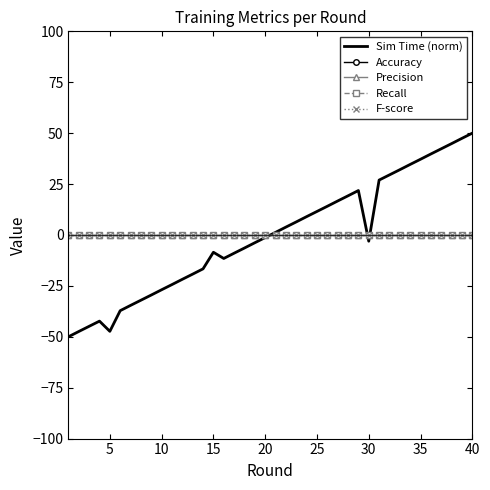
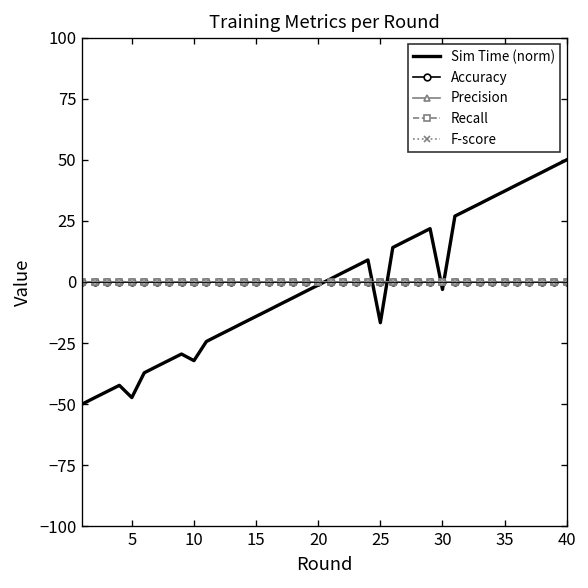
  {
    "Sim Time (norm)": {
      "5": -47,
-     "10": -27,
-     "15": -8,
+     "10": -32,
+     "15": -14,
      "20": -1,
-     "25": 12,
+     "25": -17,
      "30": -3,
      "35": 37,
      "40": 50
    },
    "F-score": {
      "5": 0,
      "10": 0,
      "15": 0,
      "20": 0,
      "25": 0,
      "30": 0,
      "35": 0,
      "40": 0
    }
  }
